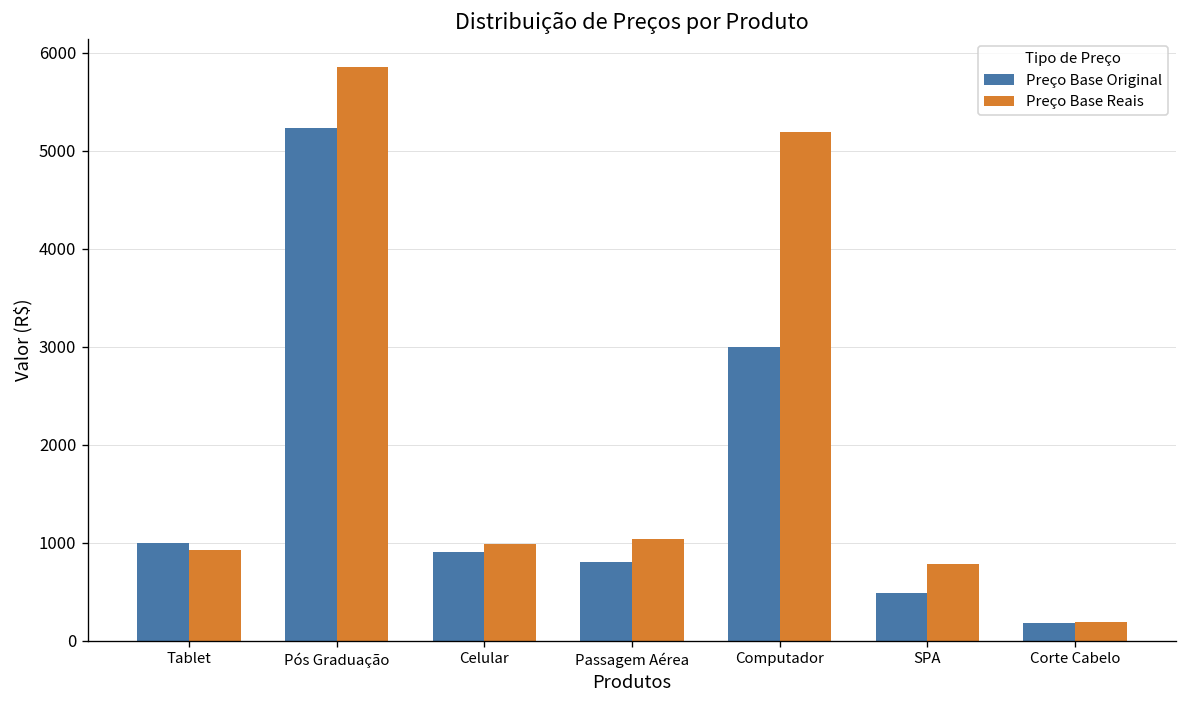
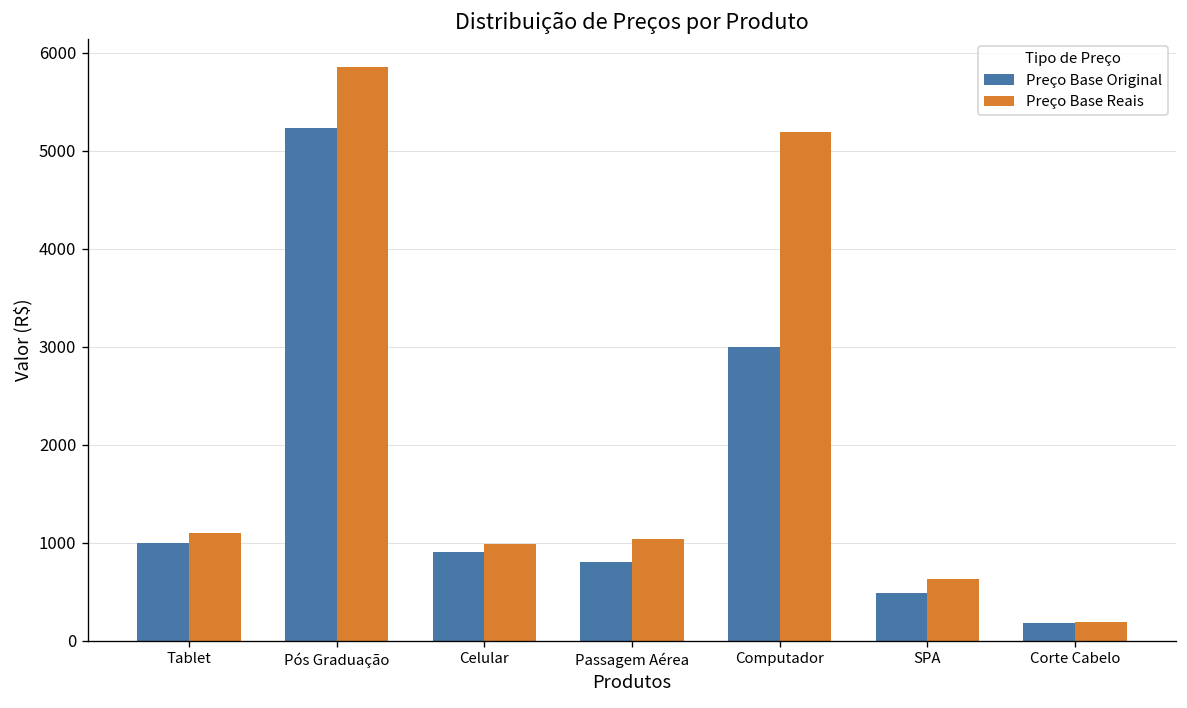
  {
    "Preço Base Original": {
      "Tablet": 1000,
      "Pós Graduação": 5200,
      "Celular": 900,
      "Passagem Aérea": 800,
      "Computador": 3000,
      "SPA": 500,
      "Corte Cabelo": 200
    },
    "Preço Base Reais": {
-     "Tablet": 900,
+     "Tablet": 1100,
      "Pós Graduação": 5900,
      "Celular": 1000,
      "Passagem Aérea": 1000,
      "Computador": 5200,
-     "SPA": 800,
+     "SPA": 600,
      "Corte Cabelo": 200
    }
  }
